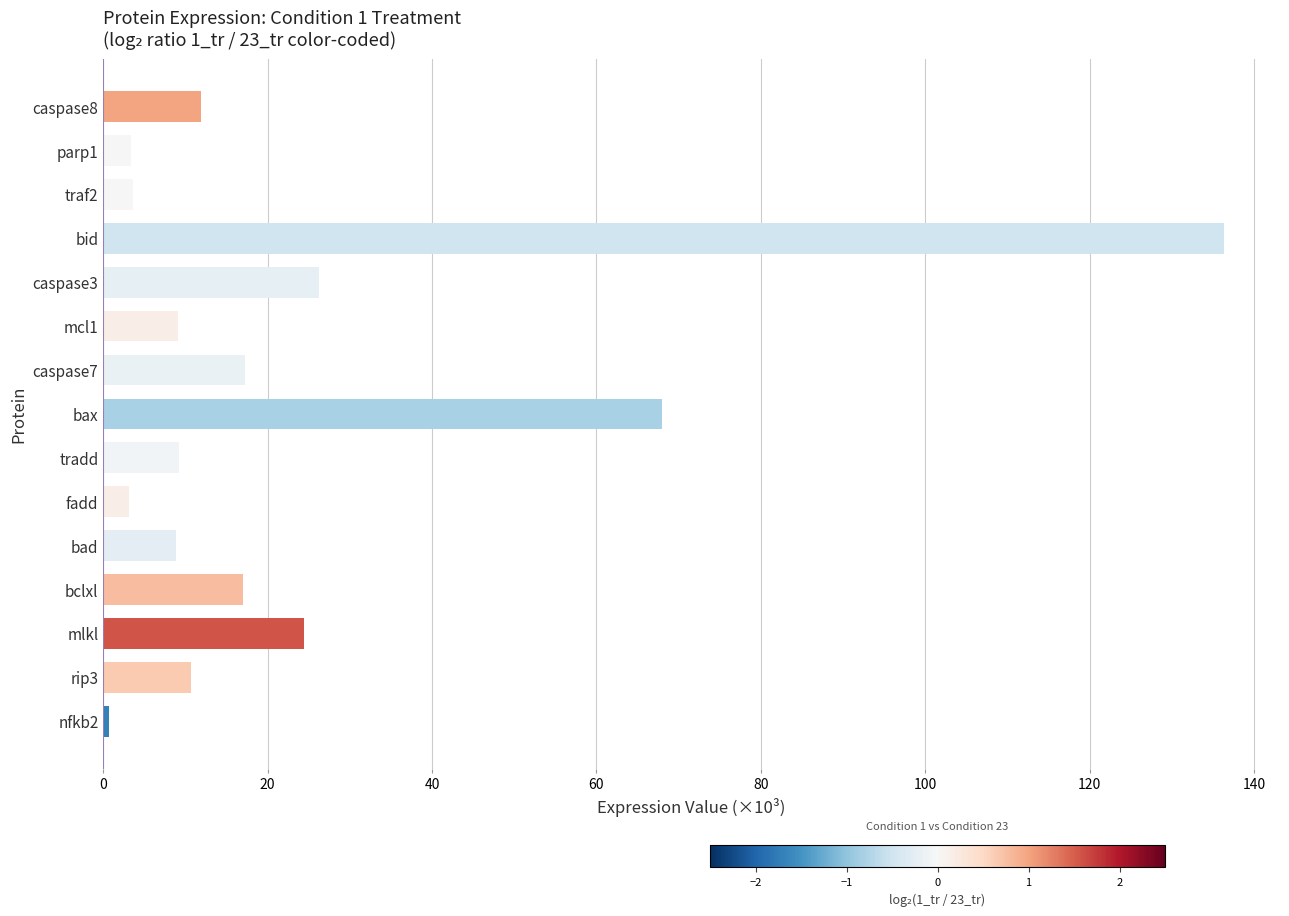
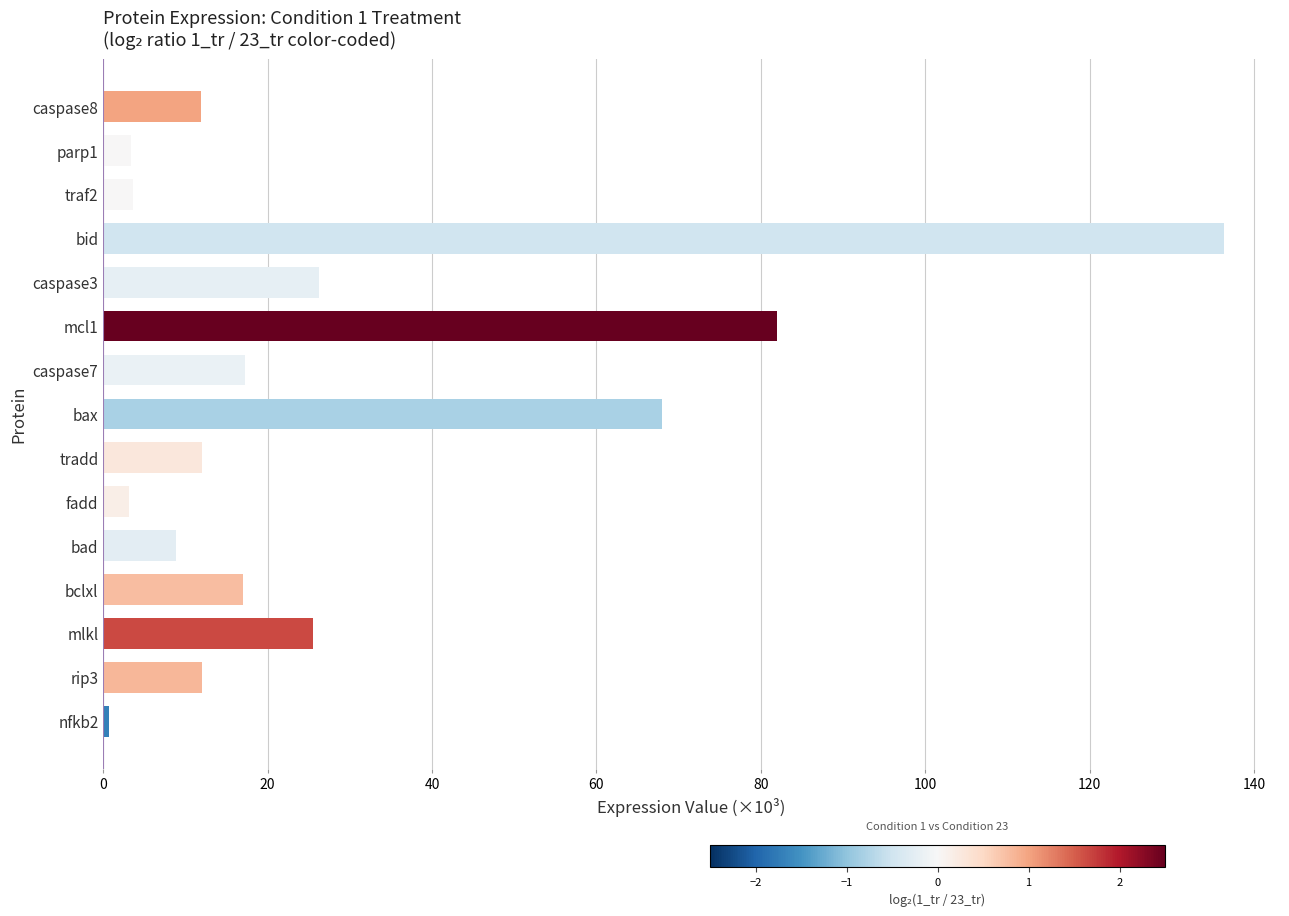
  {
    "caspase8": 12,
    "parp1": 3,
    "traf2": 4,
    "bid": 136,
    "caspase3": 26,
-   "mcl1": 9,
+   "mcl1": 82,
    "caspase7": 17,
    "bax": 68,
-   "tradd": 9,
+   "tradd": 12,
    "fadd": 3,
    "bad": 9,
    "bclxl": 17,
-   "mlkl": 24,
-   "rip3": 11,
+   "mlkl": 26,
+   "rip3": 12,
    "nfkb2": 1
  }
